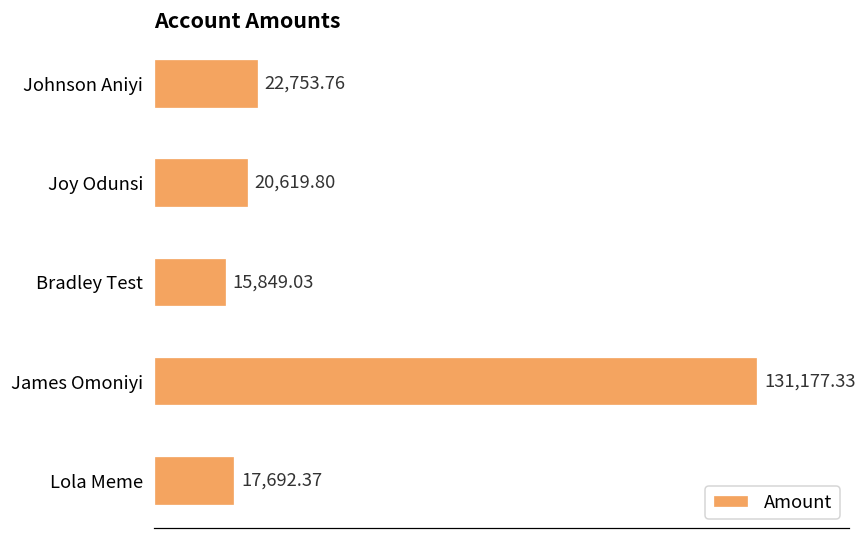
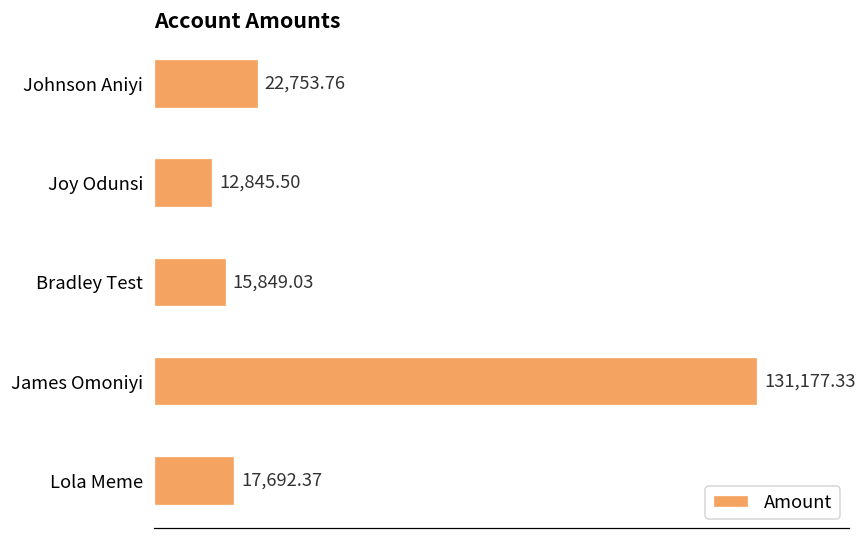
  {
    "Johnson Aniyi": "22,753.76",
-   "Joy Odunsi": "20,619.80",
+   "Joy Odunsi": "12,845.50",
    "Bradley Test": "15,849.03",
    "James Omoniyi": "131,177.33",
    "Lola Meme": "17,692.37"
  }
